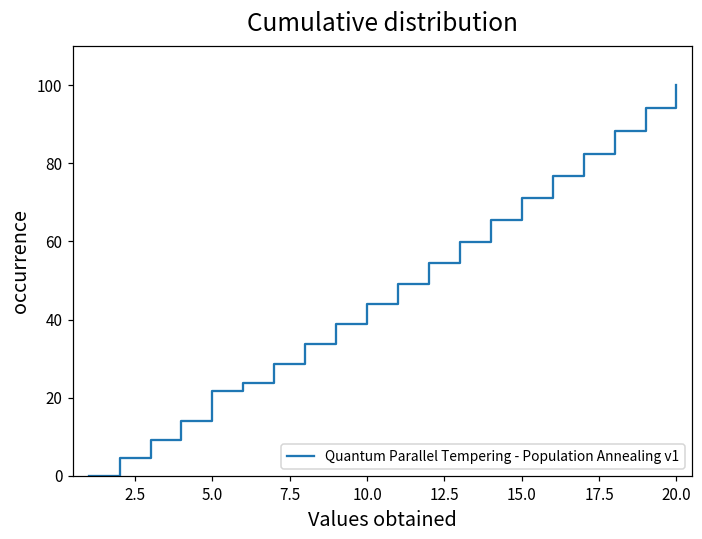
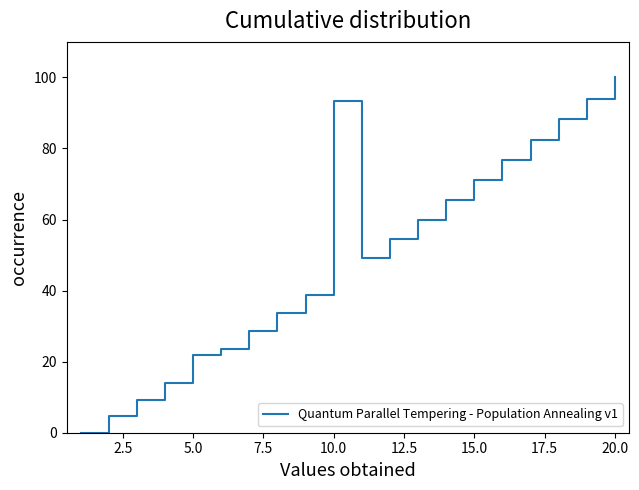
  {
    "5.0": 22,
-   "10.0": 44,
+   "10.0": 93,
    "15.0": 71,
    "20.0": 100
  }
